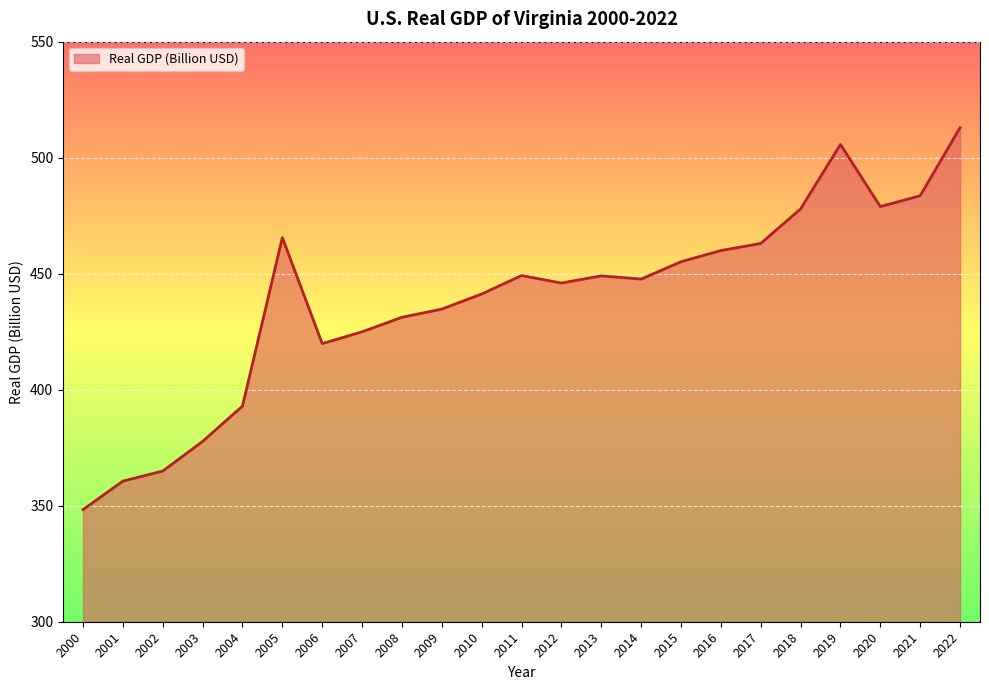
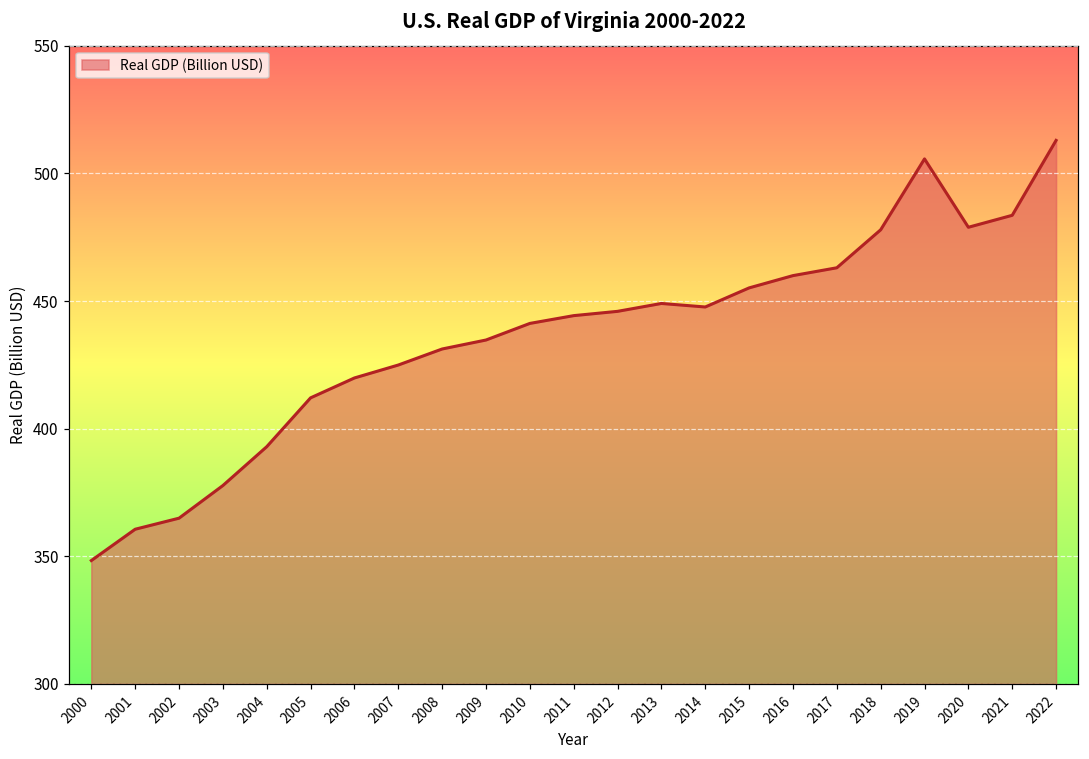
  {
    "2000": 348,
    "2001": 361,
    "2002": 365,
    "2003": 378,
    "2004": 393,
-   "2005": 466,
+   "2005": 412,
    "2006": 420,
    "2007": 425,
    "2008": 431,
    "2009": 435,
    "2010": 441,
-   "2011": 449,
+   "2011": 444,
    "2012": 446,
    "2013": 449,
    "2014": 448,
    "2015": 455,
    "2016": 460,
    "2017": 463,
    "2018": 478,
    "2019": 506,
    "2020": 479,
    "2021": 484,
    "2022": 513
  }
